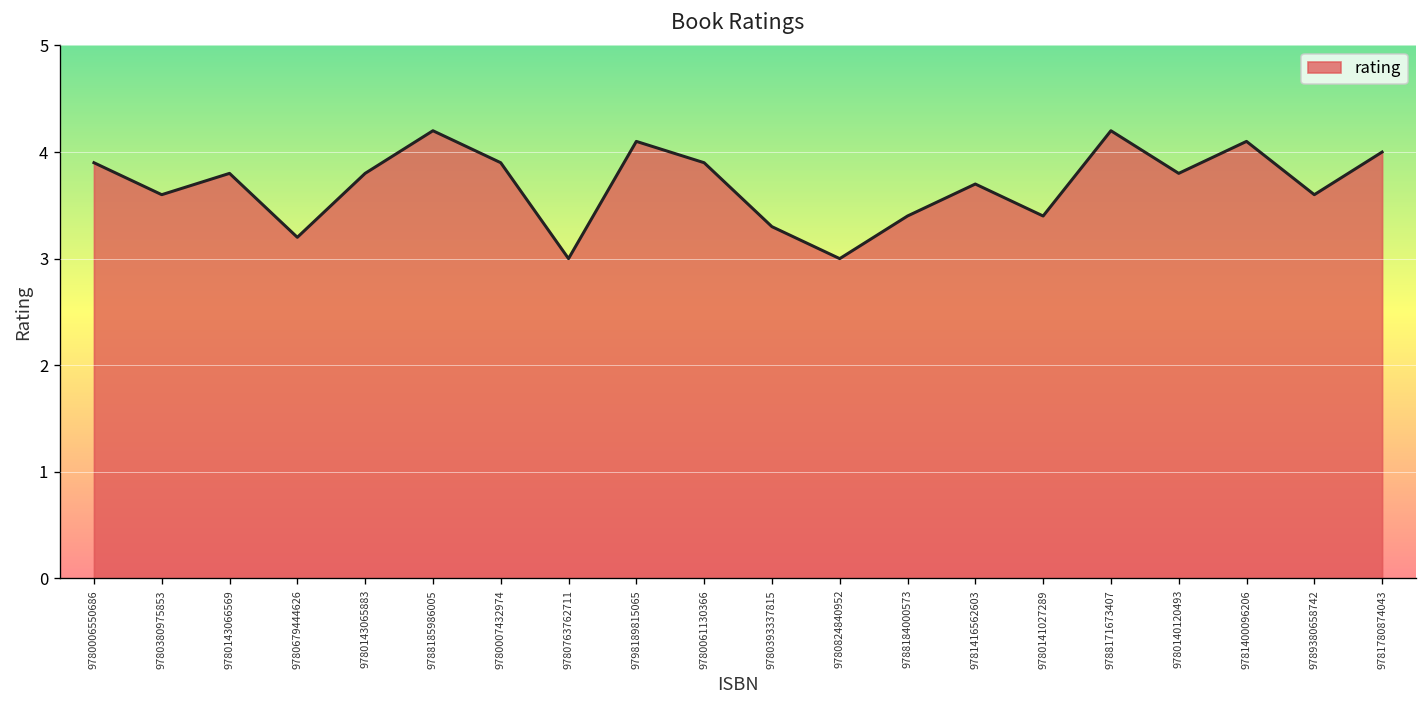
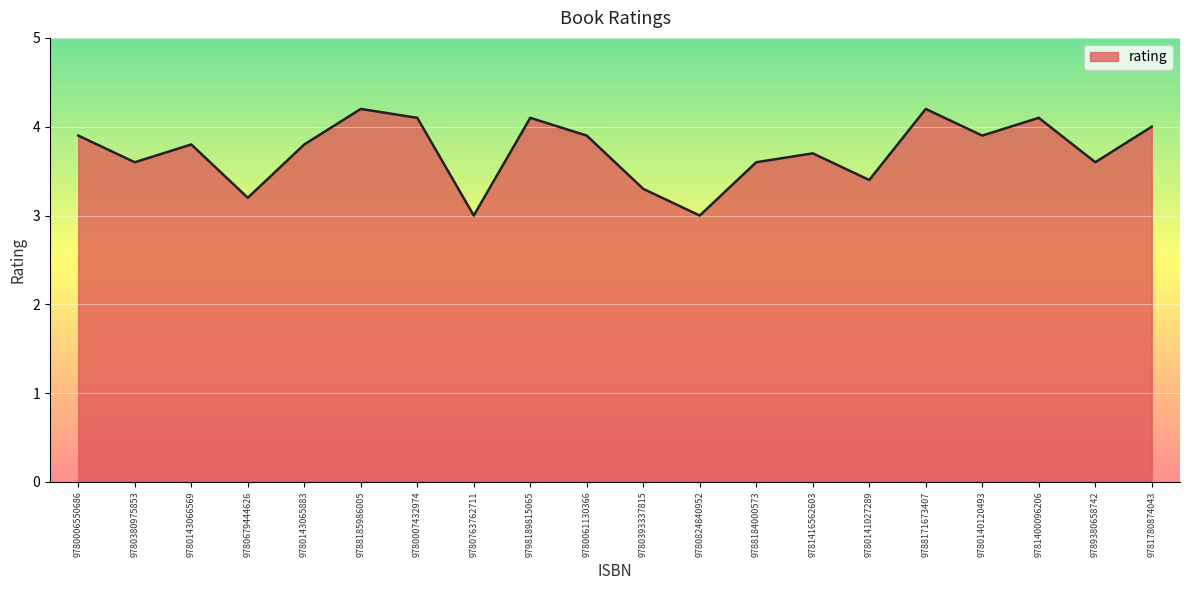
  {
    "9780006550686": 3.9,
    "9780380975853": 3.6,
    "9780143066569": 3.8,
    "9780679444626": 3.2,
    "9780143065883": 3.8,
    "9788185986005": 4.2,
-   "9780007432974": 3.9,
+   "9780007432974": 4.1,
    "9780763762711": 3.0,
    "9798189815065": 4.1,
    "9780061130366": 3.9,
    "9780393337815": 3.3,
    "9780824840952": 3.0,
-   "9788184000573": 3.4,
+   "9788184000573": 3.6,
    "9781416562603": 3.7,
    "9780141027289": 3.4,
    "9788171673407": 4.2,
-   "9780140120493": 3.8,
+   "9780140120493": 3.9,
    "9781400096206": 4.1,
    "9789380658742": 3.6,
    "9781780874043": 4.0
  }
